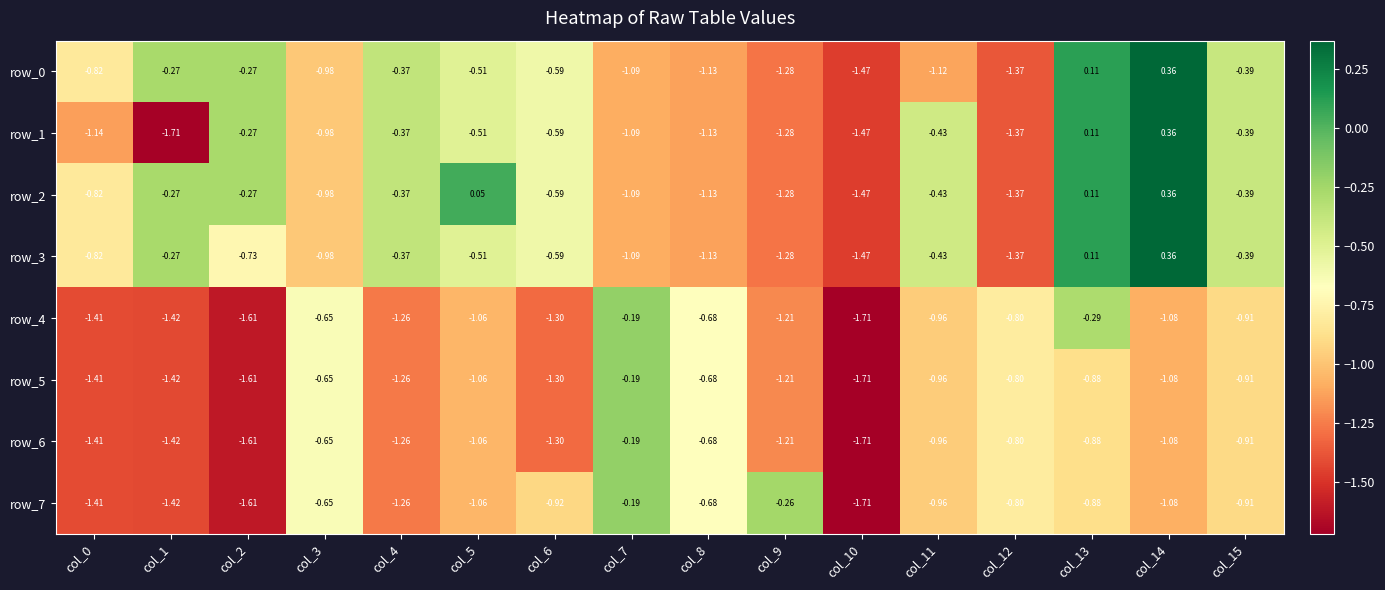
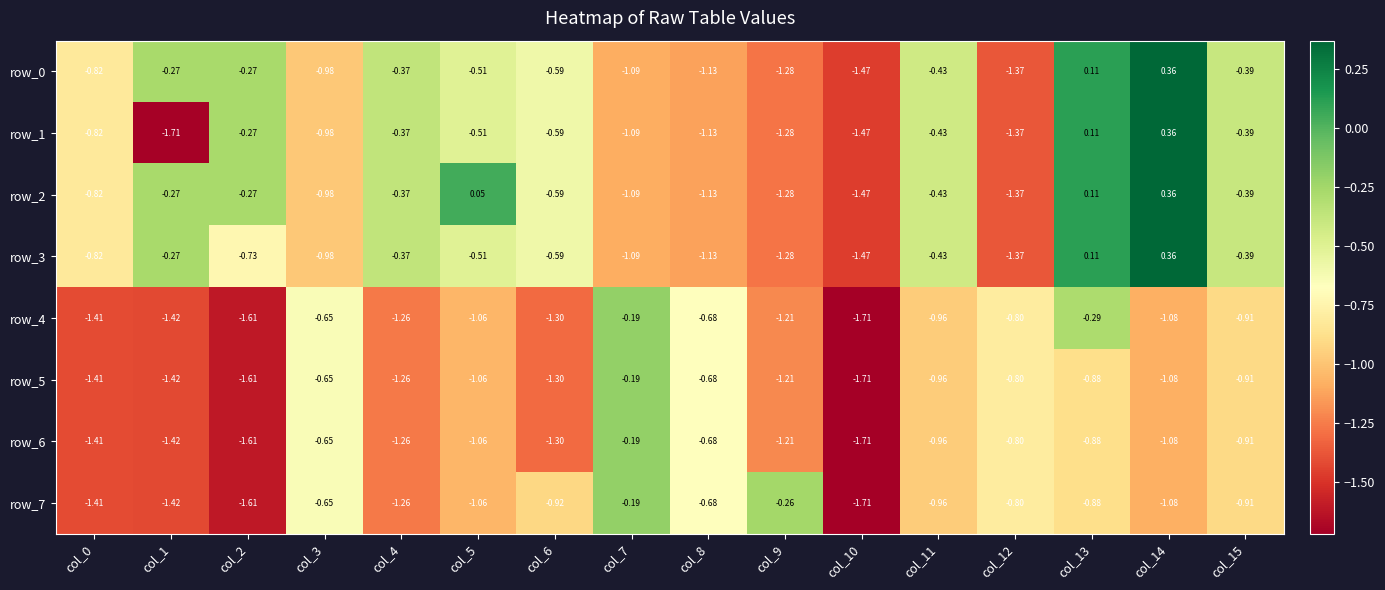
  {
    "row_0": {
      "col_0": -0.82,
      "col_1": -0.27,
      "col_2": -0.27,
      "col_3": -0.98,
      "col_4": -0.37,
      "col_5": -0.51,
      "col_6": -0.59,
      "col_7": -1.09,
      "col_8": -1.13,
      "col_9": -1.28,
      "col_10": -1.47,
-     "col_11": -1.12,
+     "col_11": -0.43,
      "col_12": -1.37,
      "col_13": 0.11,
      "col_14": 0.36,
      "col_15": -0.39
    },
    "row_1": {
-     "col_0": -1.14,
+     "col_0": -0.82,
      "col_1": -1.71,
      "col_2": -0.27,
      "col_3": -0.98,
      "col_4": -0.37,
      "col_5": -0.51,
      "col_6": -0.59,
      "col_7": -1.09,
      "col_8": -1.13,
      "col_9": -1.28,
      "col_10": -1.47,
      "col_11": -0.43,
      "col_12": -1.37,
      "col_13": 0.11,
      "col_14": 0.36,
      "col_15": -0.39
    },
    "row_2": {
      "col_0": -0.82,
      "col_1": -0.27,
      "col_2": -0.27,
      "col_3": -0.98,
      "col_4": -0.37,
      "col_5": 0.05,
      "col_6": -0.59,
      "col_7": -1.09,
      "col_8": -1.13,
      "col_9": -1.28,
      "col_10": -1.47,
      "col_11": -0.43,
      "col_12": -1.37,
      "col_13": 0.11,
      "col_14": 0.36,
      "col_15": -0.39
    },
    "row_3": {
      "col_0": -0.82,
      "col_1": -0.27,
      "col_2": -0.73,
      "col_3": -0.98,
      "col_4": -0.37,
      "col_5": -0.51,
      "col_6": -0.59,
      "col_7": -1.09,
      "col_8": -1.13,
      "col_9": -1.28,
      "col_10": -1.47,
      "col_11": -0.43,
      "col_12": -1.37,
      "col_13": 0.11,
      "col_14": 0.36,
      "col_15": -0.39
    },
    "row_4": {
      "col_0": -1.41,
      "col_1": -1.42,
      "col_2": -1.61,
      "col_3": -0.65,
      "col_4": -1.26,
      "col_5": -1.06,
      "col_6": -1.30,
      "col_7": -0.19,
      "col_8": -0.68,
      "col_9": -1.21,
      "col_10": -1.71,
      "col_11": -0.96,
      "col_12": -0.80,
      "col_13": -0.29,
      "col_14": -1.08,
      "col_15": -0.91
    },
    "row_5": {
      "col_0": -1.41,
      "col_1": -1.42,
      "col_2": -1.61,
      "col_3": -0.65,
      "col_4": -1.26,
      "col_5": -1.06,
      "col_6": -1.30,
      "col_7": -0.19,
      "col_8": -0.68,
      "col_9": -1.21,
      "col_10": -1.71,
      "col_11": -0.96,
      "col_12": -0.80,
      "col_13": -0.88,
      "col_14": -1.08,
      "col_15": -0.91
    },
    "row_6": {
      "col_0": -1.41,
      "col_1": -1.42,
      "col_2": -1.61,
      "col_3": -0.65,
      "col_4": -1.26,
      "col_5": -1.06,
      "col_6": -1.30,
      "col_7": -0.19,
      "col_8": -0.68,
      "col_9": -1.21,
      "col_10": -1.71,
      "col_11": -0.96,
      "col_12": -0.80,
      "col_13": -0.88,
      "col_14": -1.08,
      "col_15": -0.91
    },
    "row_7": {
      "col_0": -1.41,
      "col_1": -1.42,
      "col_2": -1.61,
      "col_3": -0.65,
      "col_4": -1.26,
      "col_5": -1.06,
      "col_6": -0.92,
      "col_7": -0.19,
      "col_8": -0.68,
      "col_9": -0.26,
      "col_10": -1.71,
      "col_11": -0.96,
      "col_12": -0.80,
      "col_13": -0.88,
      "col_14": -1.08,
      "col_15": -0.91
    }
  }
